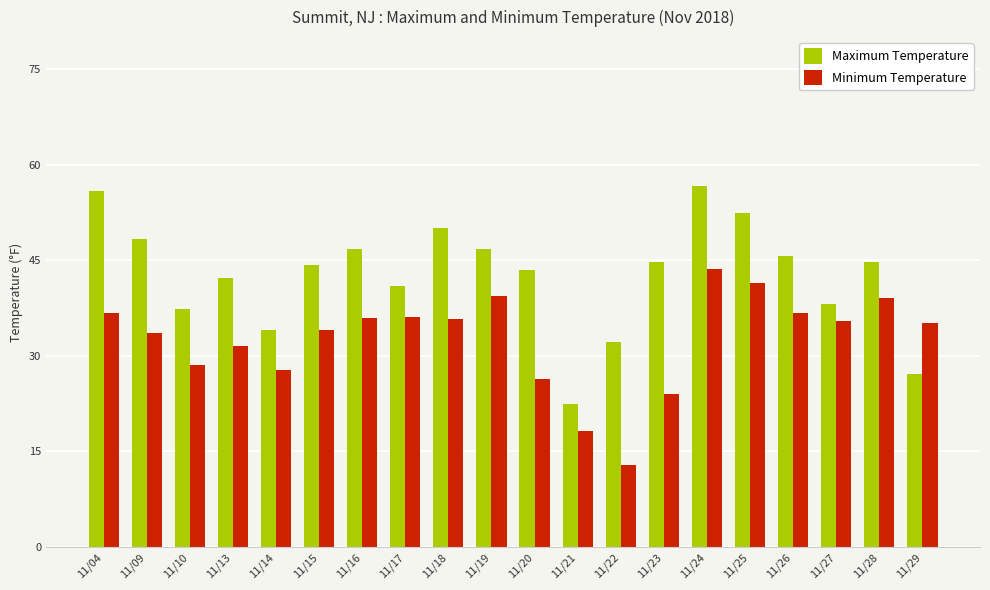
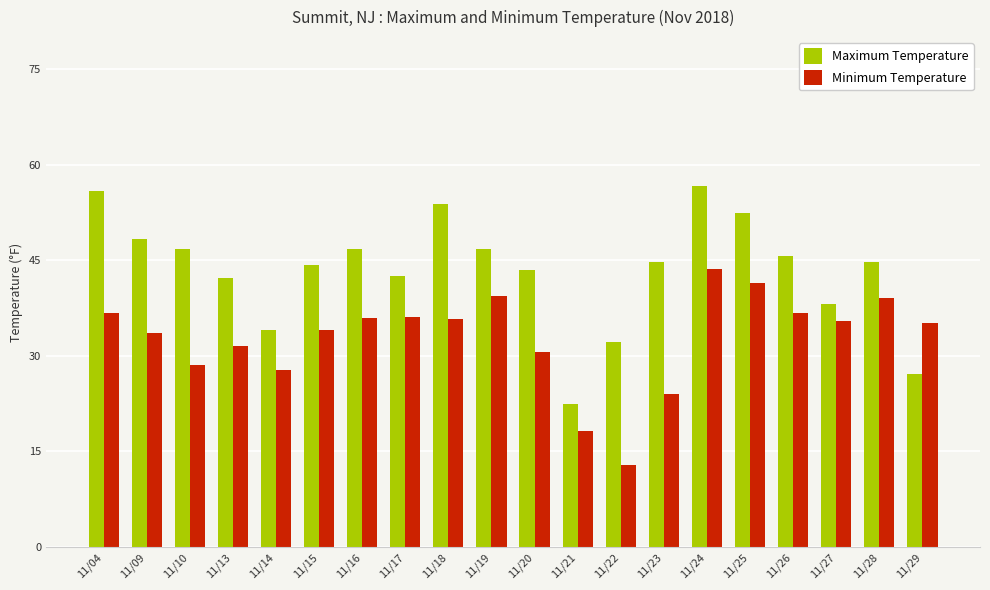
  {
    "Maximum Temperature": {
      "11/04": 56,
      "11/09": 48,
-     "11/10": 37,
+     "11/10": 47,
      "11/13": 42,
      "11/14": 34,
      "11/15": 44,
      "11/16": 47,
-     "11/17": 41,
-     "11/18": 50,
+     "11/17": 43,
+     "11/18": 54,
      "11/19": 47,
      "11/20": 44,
      "11/21": 22,
      "11/22": 32,
      "11/23": 45,
      "11/24": 57,
      "11/25": 52,
      "11/26": 46,
      "11/27": 38,
      "11/28": 45,
      "11/29": 27
    },
    "Minimum Temperature": {
      "11/04": 37,
      "11/09": 34,
      "11/10": 29,
      "11/13": 32,
      "11/14": 28,
      "11/15": 34,
      "11/16": 36,
      "11/17": 36,
      "11/18": 36,
      "11/19": 39,
-     "11/20": 26,
+     "11/20": 31,
      "11/21": 18,
      "11/22": 13,
      "11/23": 24,
      "11/24": 44,
      "11/25": 41,
      "11/26": 37,
      "11/27": 36,
      "11/28": 39,
      "11/29": 35
    }
  }
